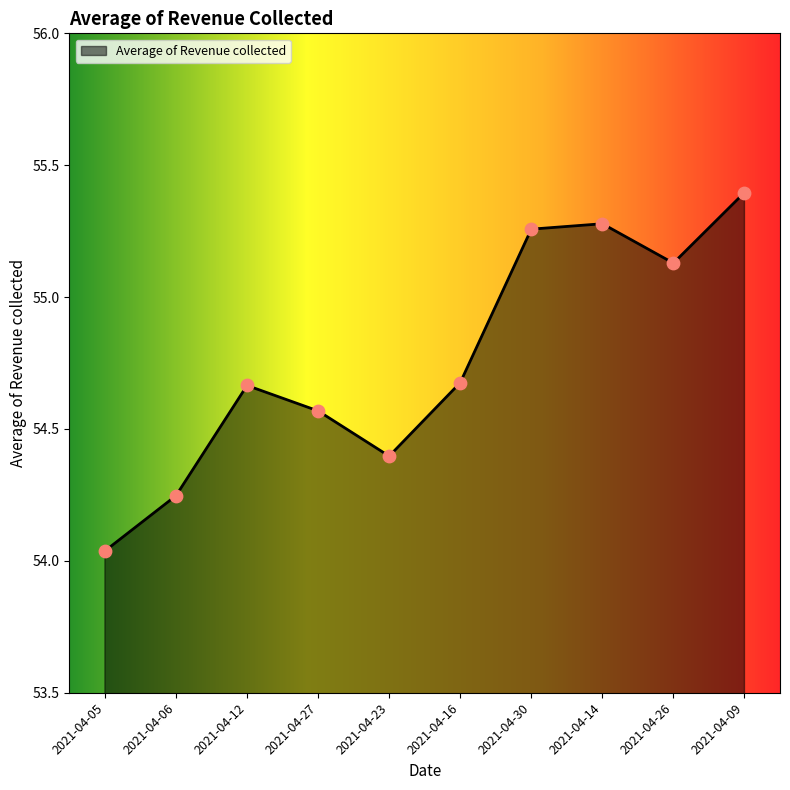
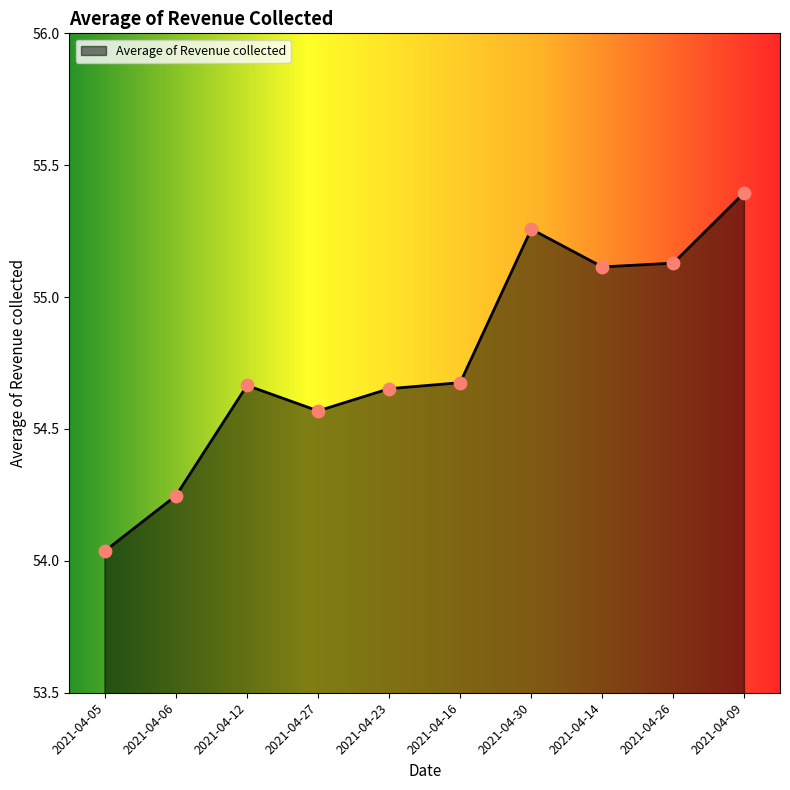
  {
    "2021-04-05": 54.04,
    "2021-04-06": 54.25,
    "2021-04-12": 54.66,
    "2021-04-27": 54.57,
-   "2021-04-23": 54.40,
+   "2021-04-23": 54.65,
    "2021-04-16": 54.68,
    "2021-04-30": 55.26,
-   "2021-04-14": 55.28,
+   "2021-04-14": 55.11,
    "2021-04-26": 55.13,
    "2021-04-09": 55.40
  }
